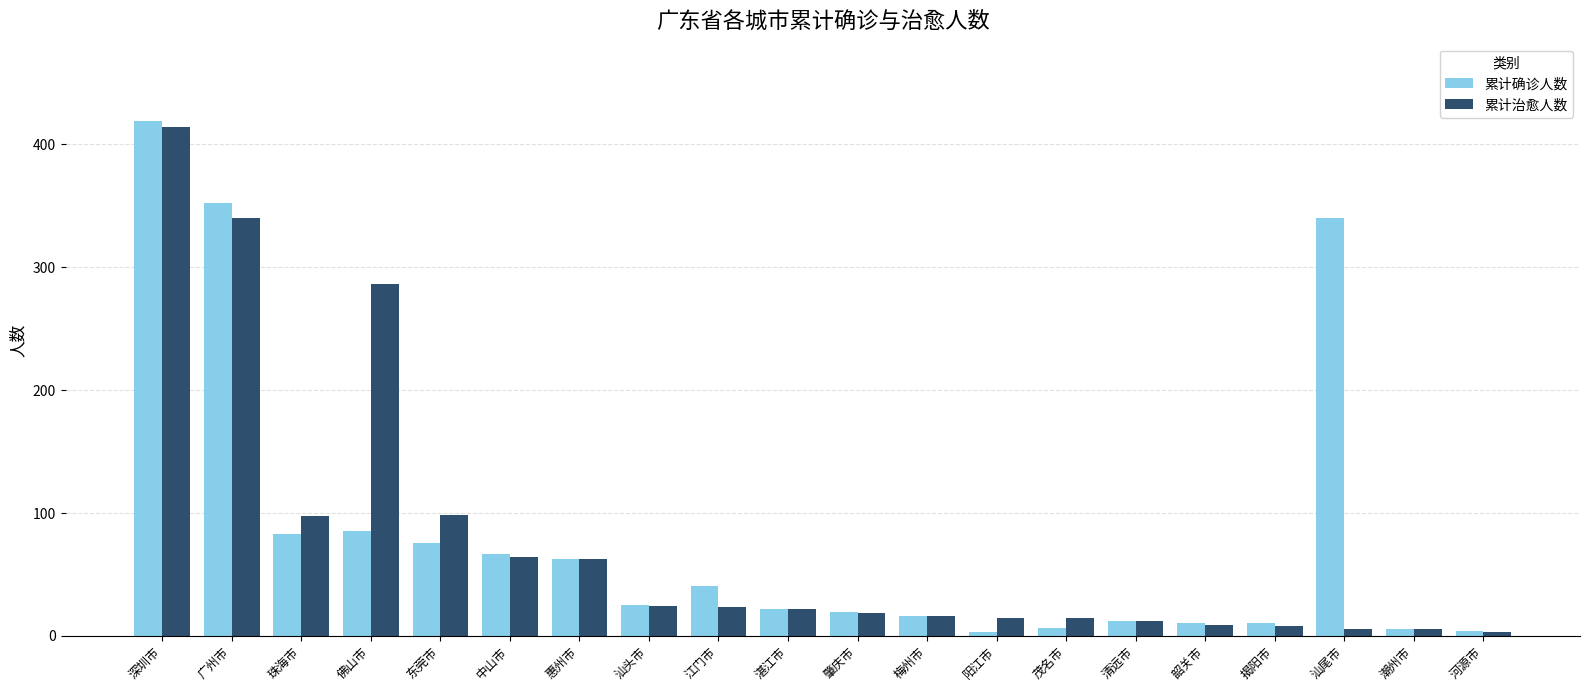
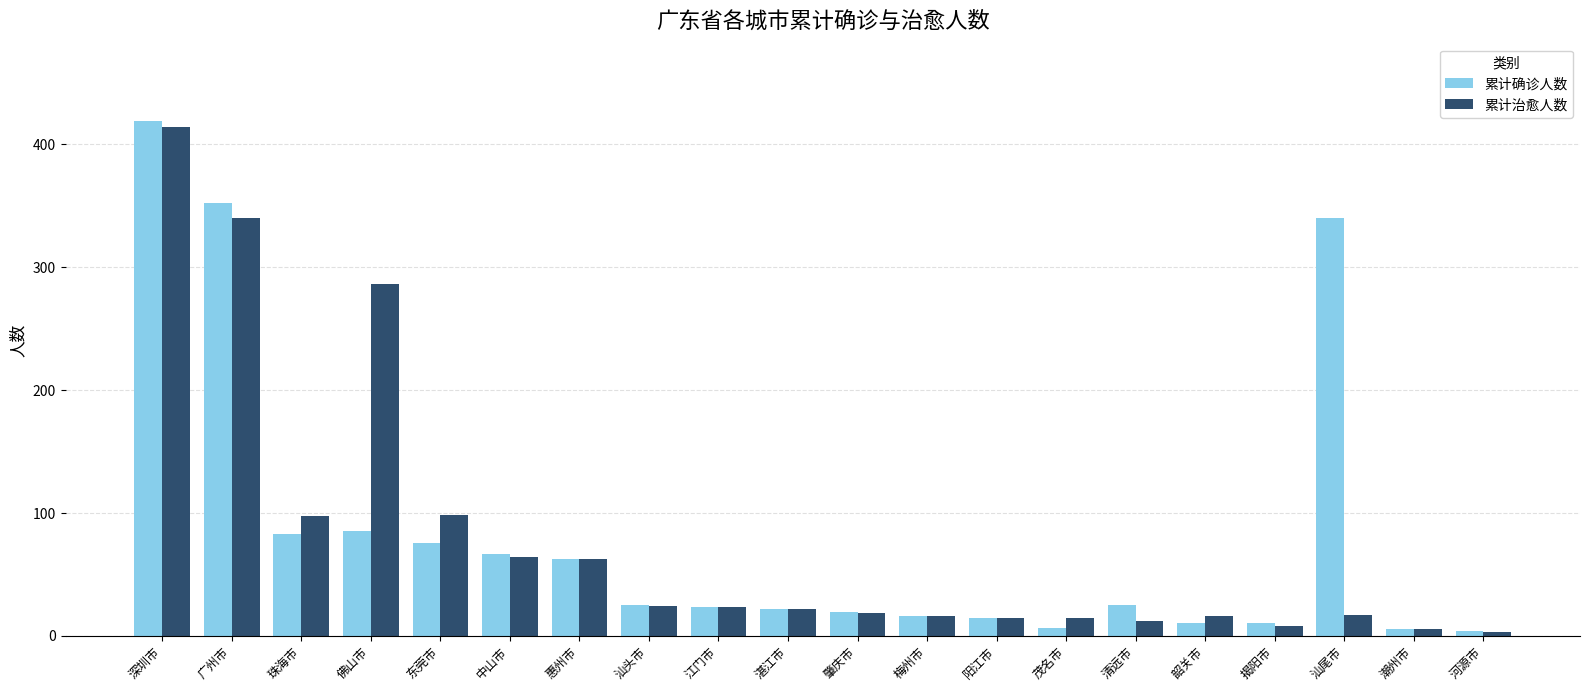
  {
    "累计确诊人数": {
      "深圳市": 419,
      "广州市": 352,
      "珠海市": 83,
      "佛山市": 85,
      "东莞市": 75,
      "中山市": 66,
      "惠州市": 62,
      "汕头市": 25,
-     "江门市": 40,
+     "江门市": 23,
      "湛江市": 22,
      "肇庆市": 19,
      "梅州市": 16,
-     "阳江市": 3,
+     "阳江市": 14,
      "茂名市": 6,
-     "清远市": 12,
+     "清远市": 25,
      "韶关市": 10,
      "揭阳市": 10,
      "汕尾市": 340,
      "潮州市": 5,
      "河源市": 4
    },
    "累计治愈人数": {
      "深圳市": 414,
      "广州市": 340,
      "珠海市": 97,
      "佛山市": 286,
      "东莞市": 98,
      "中山市": 64,
      "惠州市": 62,
      "汕头市": 24,
      "江门市": 23,
      "湛江市": 22,
      "肇庆市": 18,
      "梅州市": 16,
      "阳江市": 14,
      "茂名市": 14,
      "清远市": 12,
-     "韶关市": 9,
+     "韶关市": 16,
      "揭阳市": 8,
-     "汕尾市": 5,
+     "汕尾市": 17,
      "潮州市": 5,
      "河源市": 3
    }
  }
